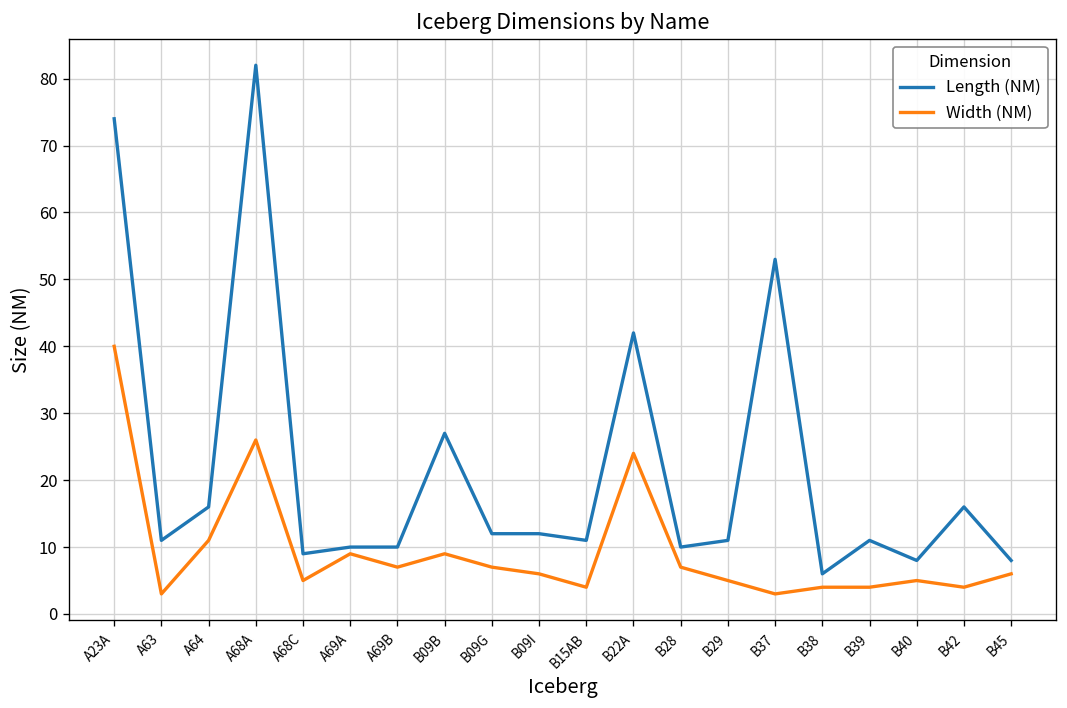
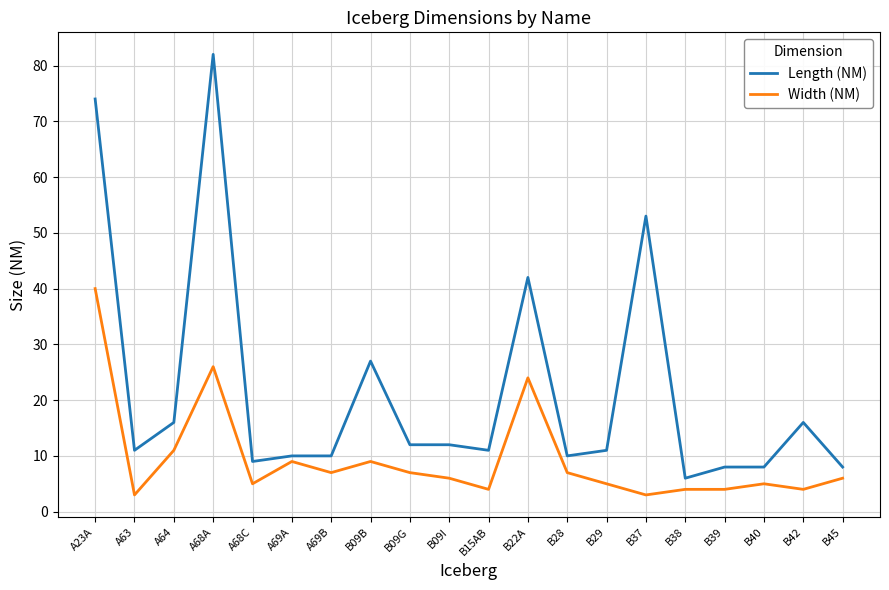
  {
    "Length (NM)": {
      "A23A": 74,
      "A63": 11,
      "A64": 16,
      "A68A": 82,
      "A68C": 9,
      "A69A": 10,
      "A69B": 10,
      "B09B": 27,
      "B09G": 12,
      "B09I": 12,
      "B15AB": 11,
      "B22A": 42,
      "B28": 10,
      "B29": 11,
      "B37": 53,
      "B38": 6,
-     "B39": 11,
+     "B39": 8,
      "B40": 8,
      "B42": 16,
      "B45": 8
    },
    "Width (NM)": {
      "A23A": 40,
      "A63": 3,
      "A64": 11,
      "A68A": 26,
      "A68C": 5,
      "A69A": 9,
      "A69B": 7,
      "B09B": 9,
      "B09G": 7,
      "B09I": 6,
      "B15AB": 4,
      "B22A": 24,
      "B28": 7,
      "B29": 5,
      "B37": 3,
      "B38": 4,
      "B39": 4,
      "B40": 5,
      "B42": 4,
      "B45": 6
    }
  }
